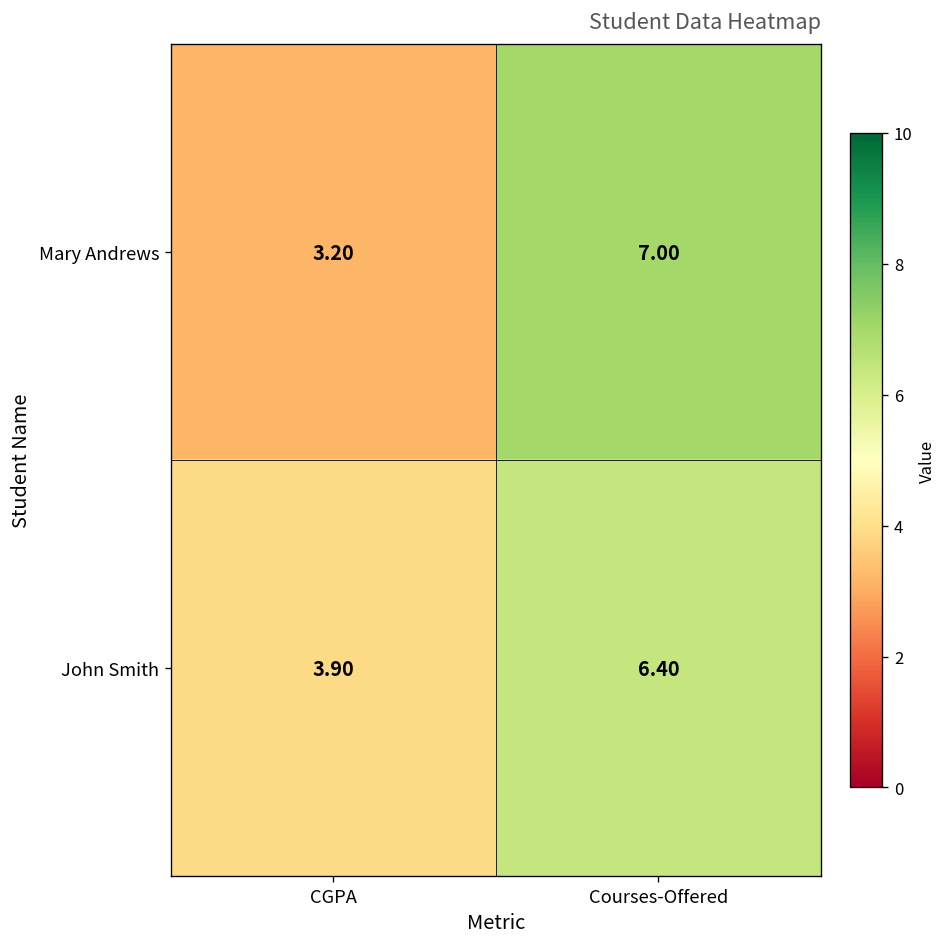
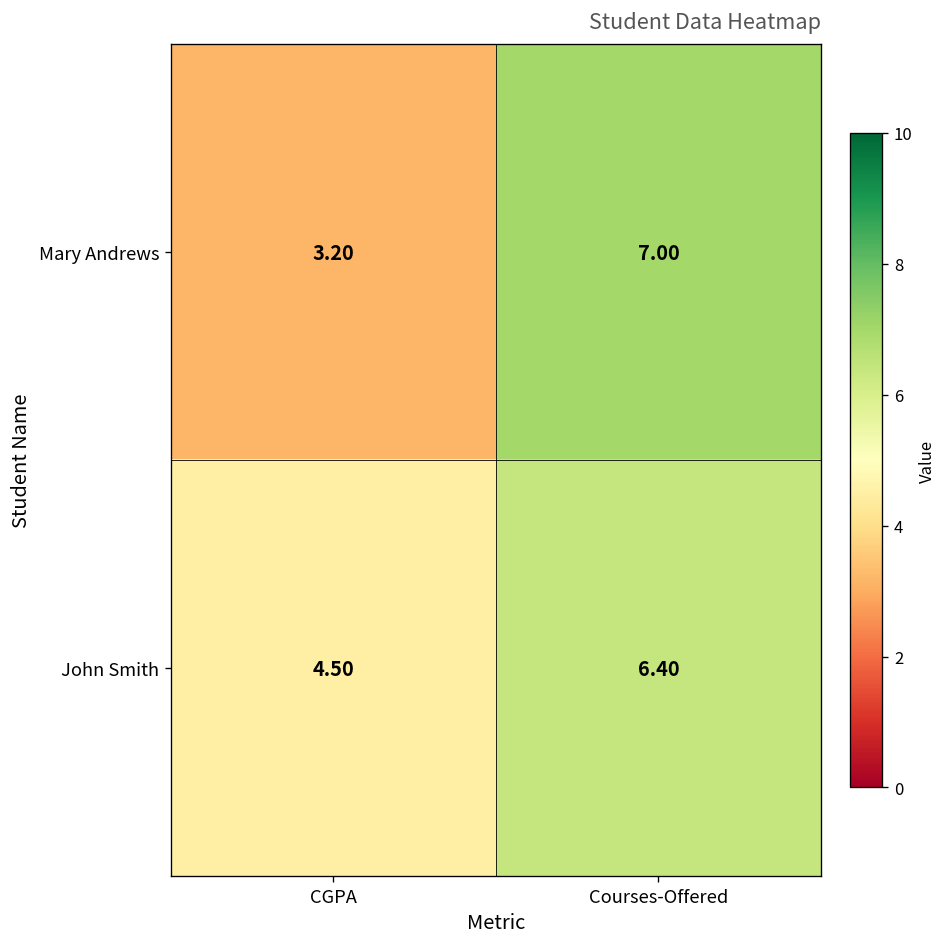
  {
    "Mary Andrews": {
      "CGPA": 3.20,
      "Courses-Offered": 7.00
    },
    "John Smith": {
-     "CGPA": 3.90,
+     "CGPA": 4.50,
      "Courses-Offered": 6.40
    }
  }
